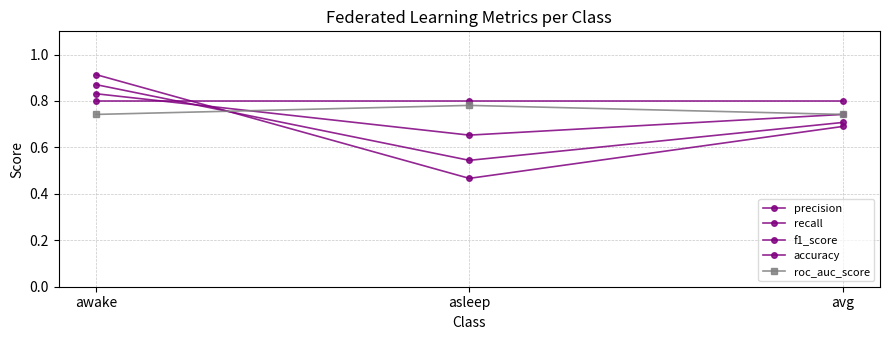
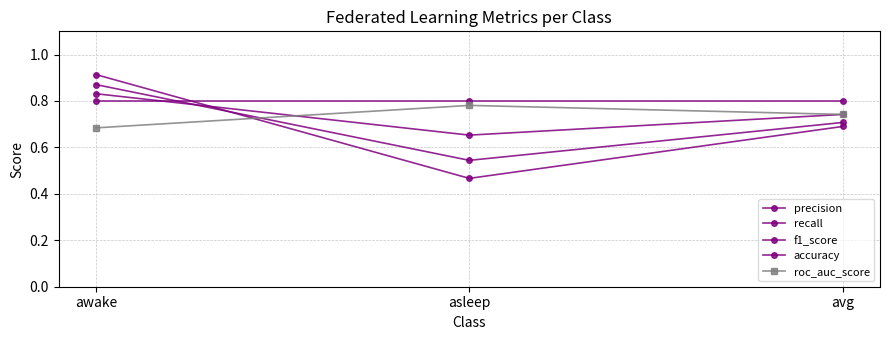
  {
    "roc_auc_score": {
-     "awake": 0.74,
+     "awake": 0.68,
      "asleep": 0.78
    }
  }
